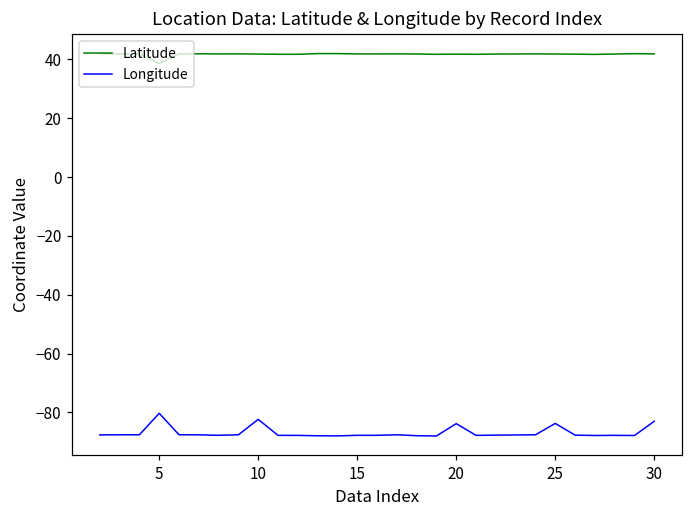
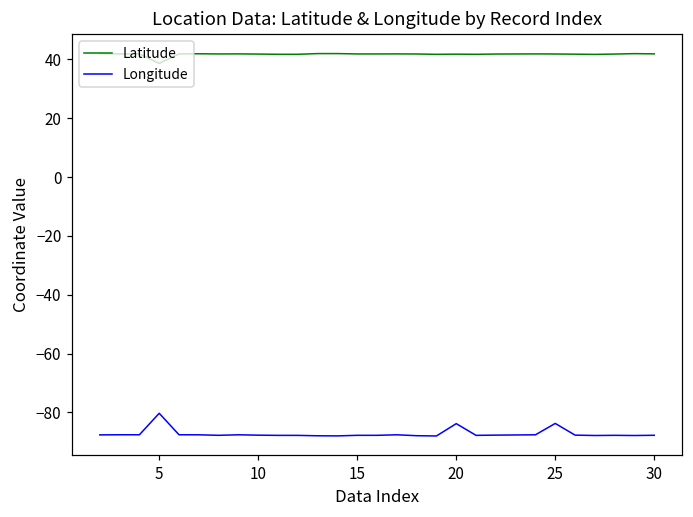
  {
    "Latitude": {
      "10": 42,
      "15": 42,
      "20": 42,
      "25": 42,
      "30": 42
    },
    "Longitude": {
      "5": -80,
-     "10": -82,
+     "10": -88,
      "15": -88,
      "20": -84,
      "25": -84,
-     "30": -83
+     "30": -88
    }
  }
